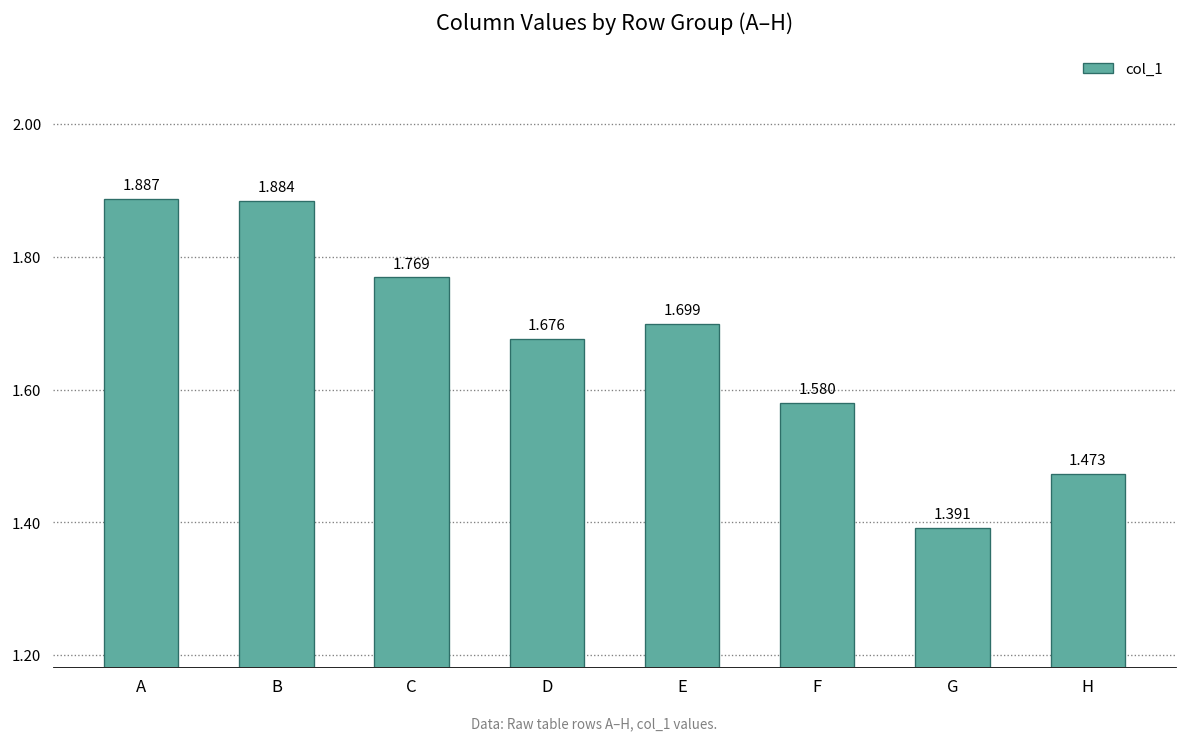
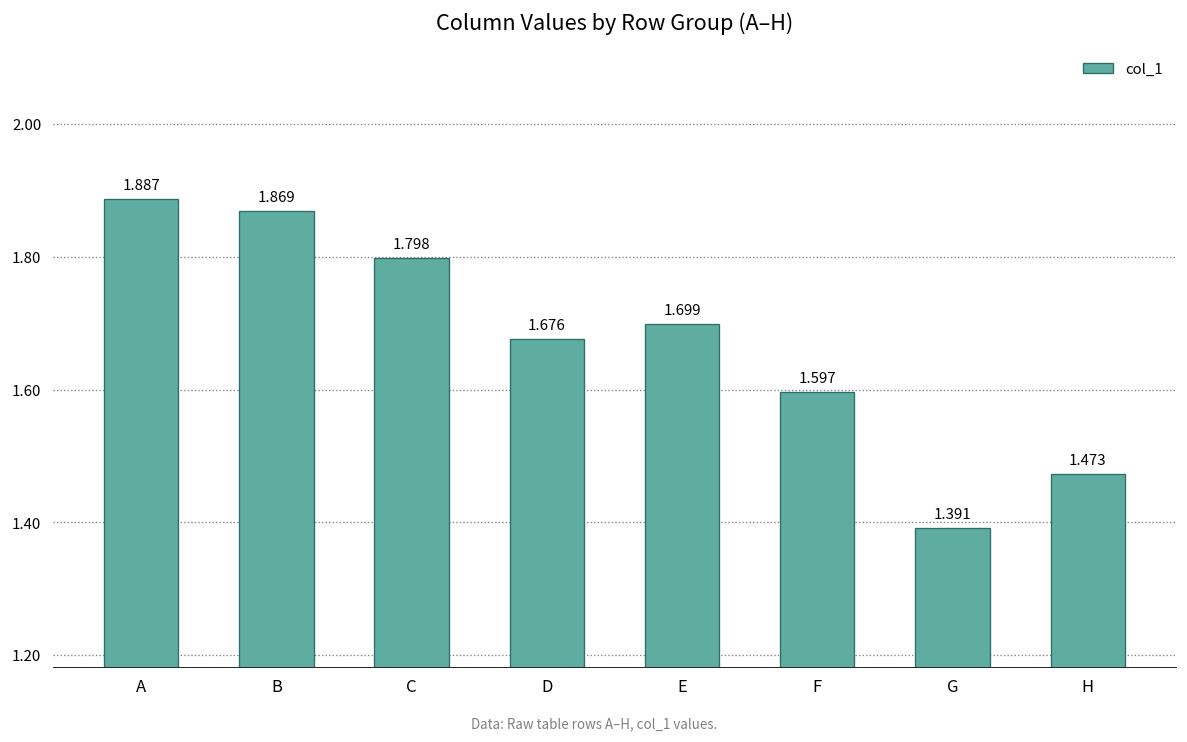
  {
    "A": 1.887,
-   "B": 1.884,
-   "C": 1.769,
+   "B": 1.869,
+   "C": 1.798,
    "D": 1.676,
    "E": 1.699,
-   "F": 1.580,
+   "F": 1.597,
    "G": 1.391,
    "H": 1.473
  }
